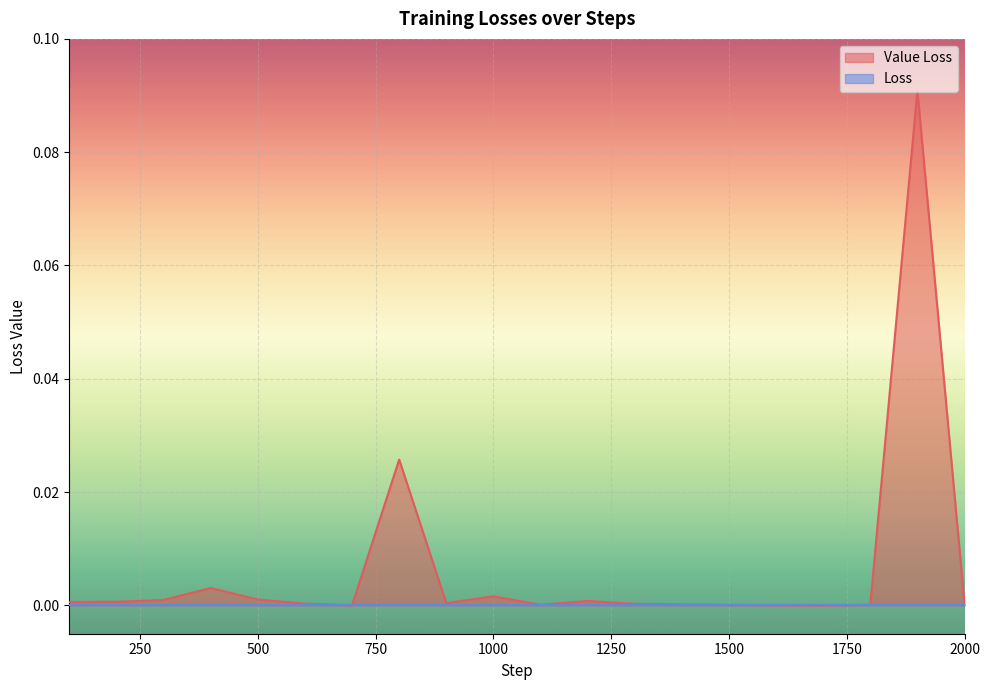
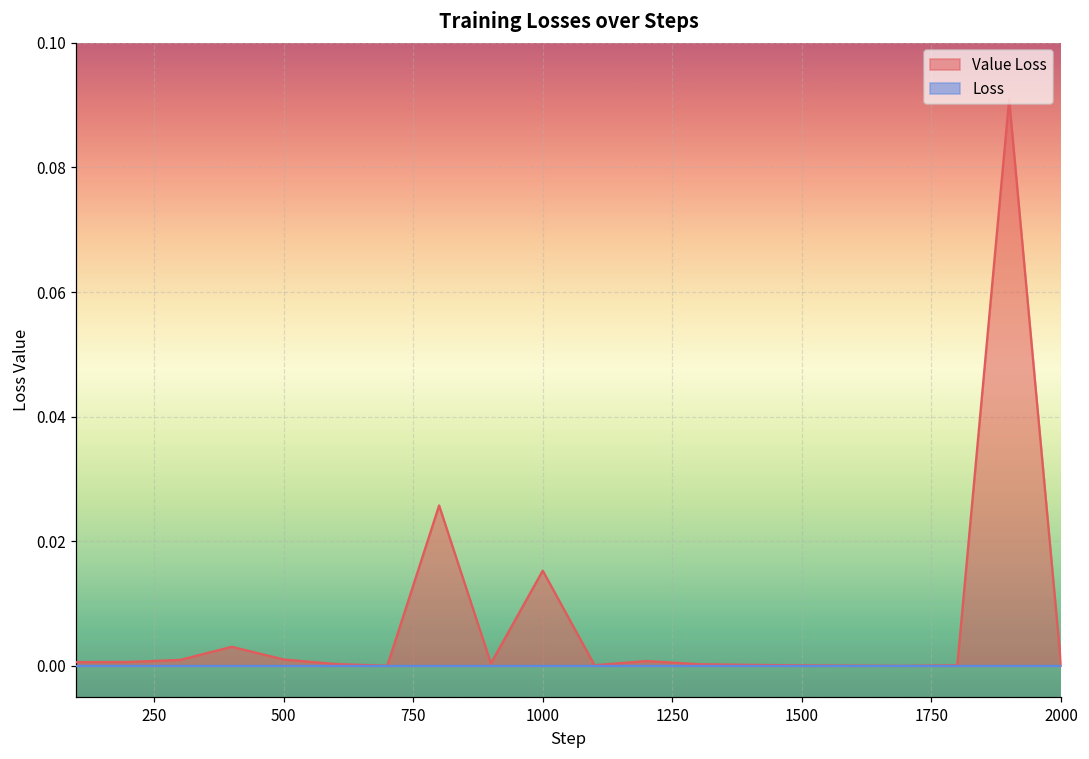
  {
    "Value Loss": {
      "500": 0.001,
-     "1000": 0.002
+     "1000": 0.015
    },
    "Loss": {
      "500": 0.000,
      "1000": 0.000
    }
  }
